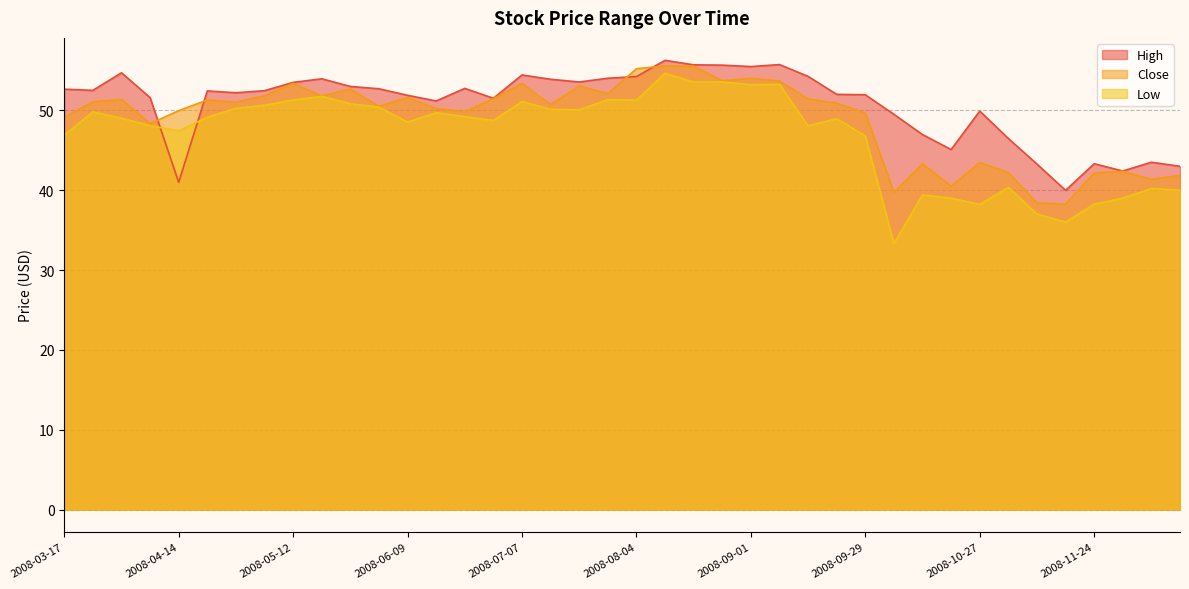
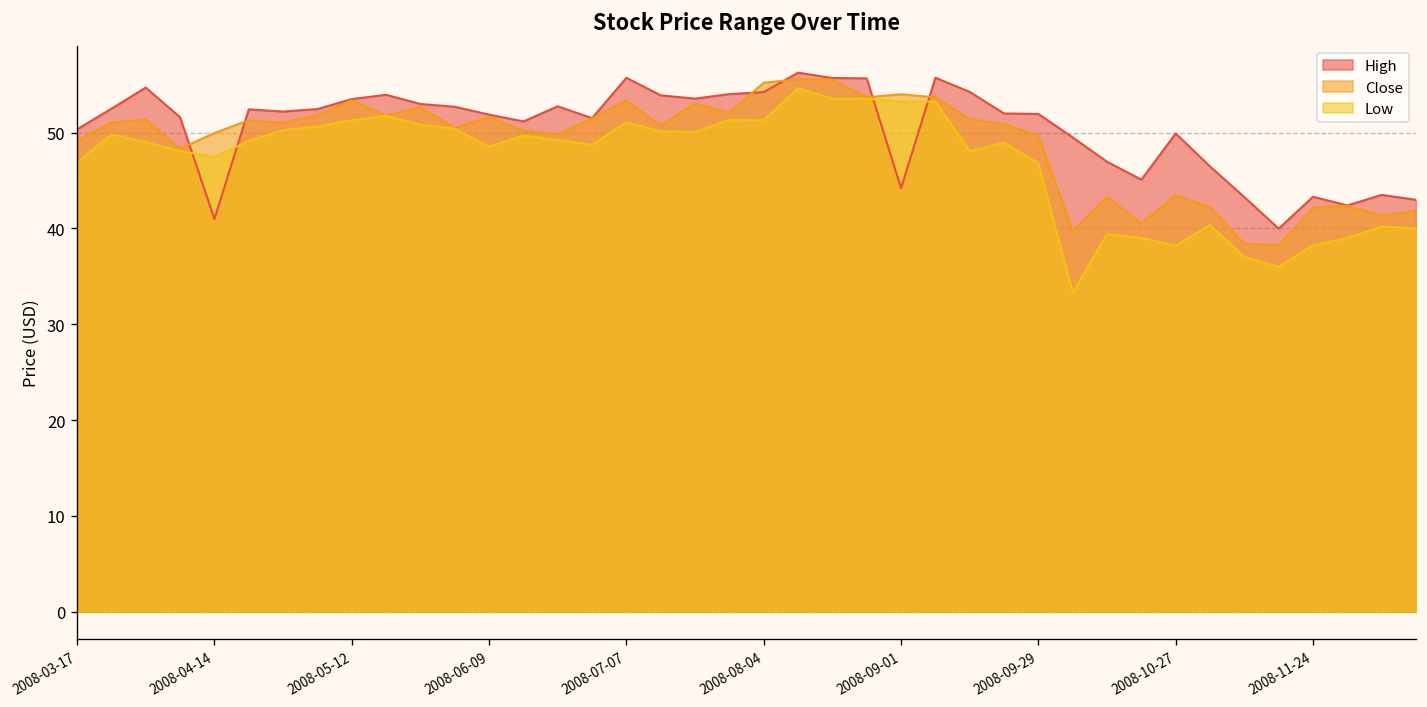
  {
    "High": {
-     "2008-03-17": 53,
+     "2008-03-17": 50,
      "2008-04-14": 41,
-     "2008-07-07": 54,
+     "2008-07-07": 56,
      "2008-08-04": 54,
-     "2008-09-01": 55,
+     "2008-09-01": 44,
      "2008-09-29": 52,
      "2008-10-27": 50,
      "2008-11-24": 43
    }
  }
